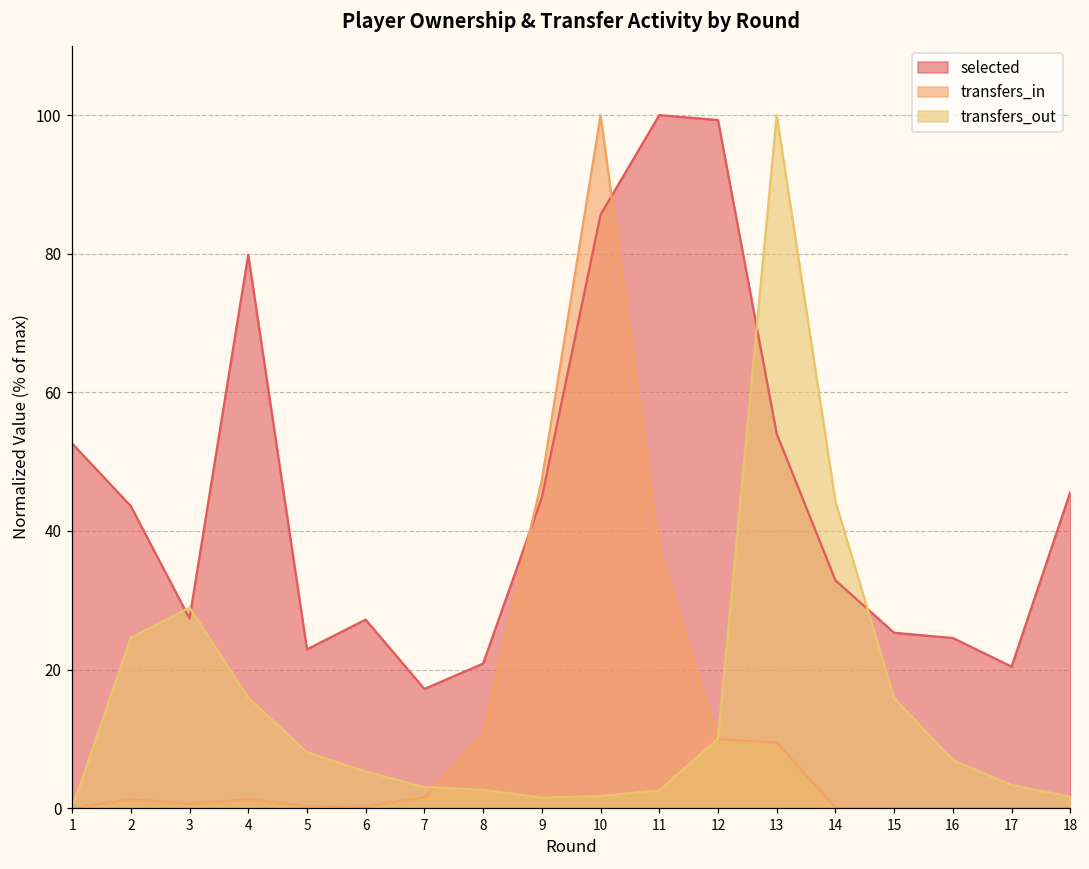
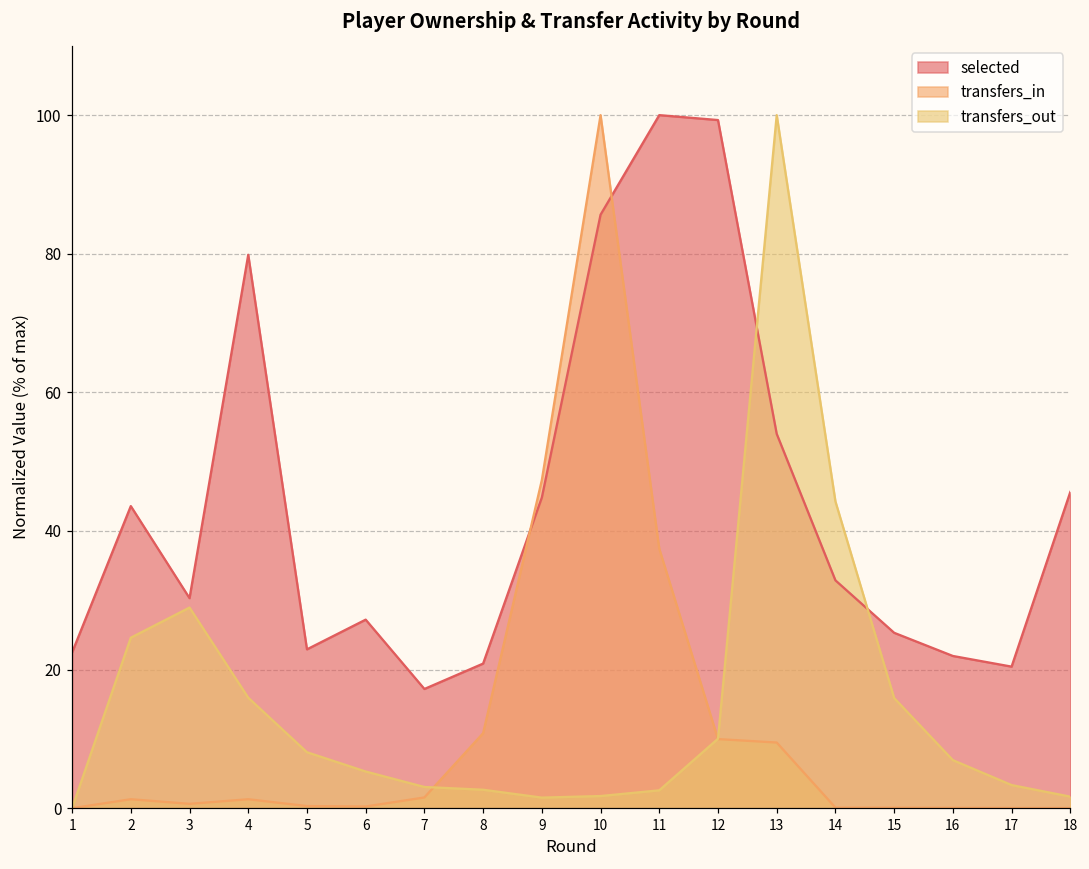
  {
    "selected": {
-     "1": 53,
+     "1": 22,
      "2": 44,
-     "3": 27,
+     "3": 30,
      "4": 80,
      "5": 23,
      "6": 27,
      "7": 17,
      "8": 21,
      "9": 45,
      "10": 86,
      "11": 100,
      "12": 99,
      "13": 54,
      "14": 33,
      "15": 25,
-     "16": 25,
+     "16": 22,
      "17": 20,
      "18": 46
    }
  }
